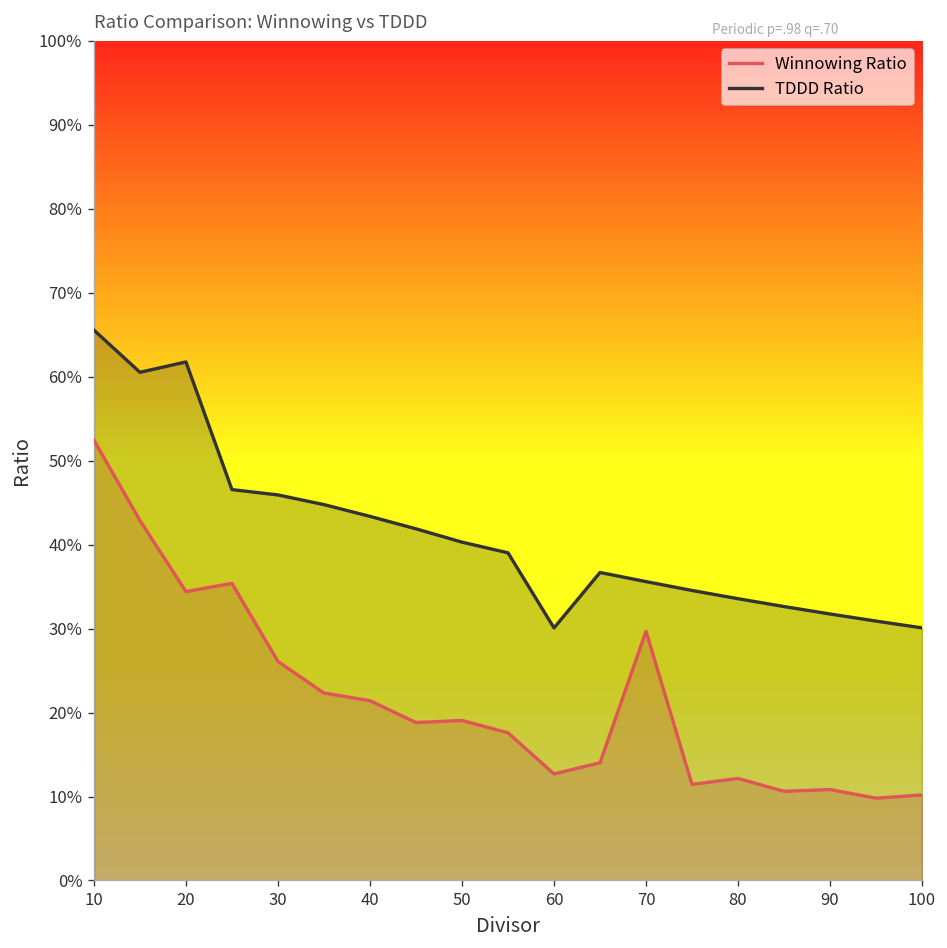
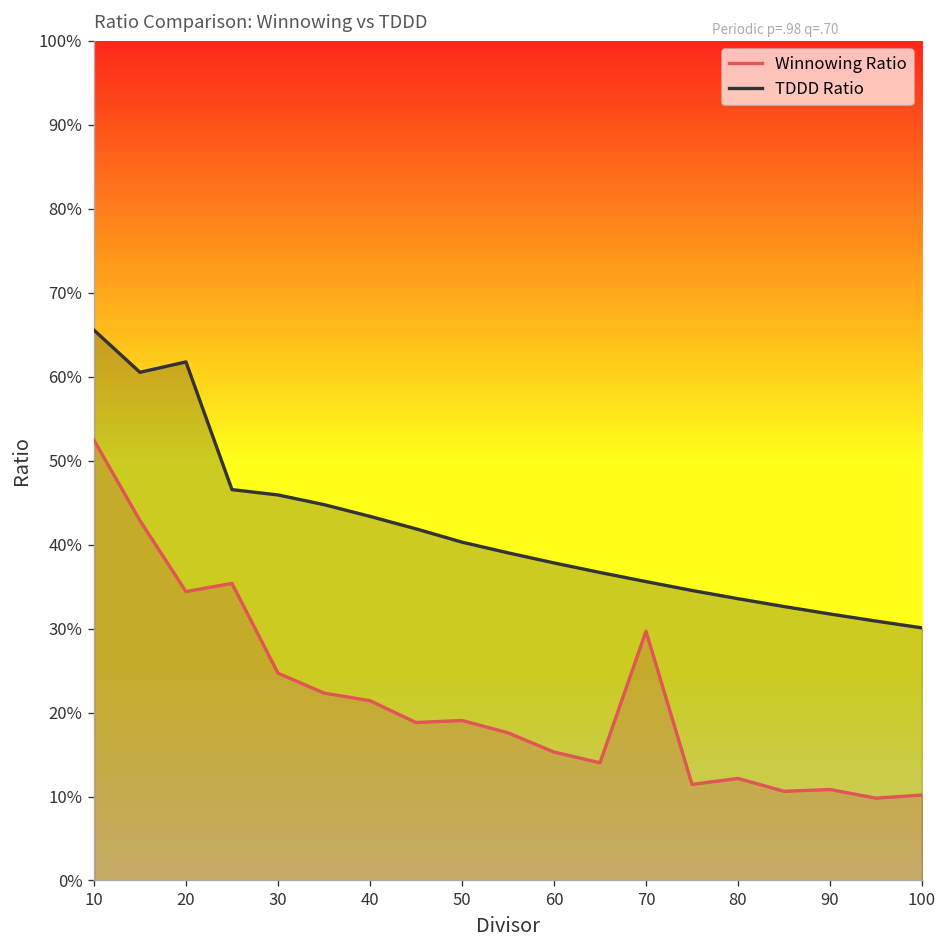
  {
    "Winnowing Ratio": {
      "10": "52%",
      "20": "34%",
-     "30": "26%",
+     "30": "25%",
      "40": "21%",
      "50": "19%",
-     "60": "13%",
+     "60": "15%",
      "70": "30%",
      "80": "12%",
      "90": "11%",
      "100": "10%"
    },
    "TDDD Ratio": {
      "10": "66%",
      "20": "62%",
      "30": "46%",
      "40": "43%",
      "50": "40%",
-     "60": "30%",
+     "60": "38%",
      "70": "36%",
      "80": "34%",
      "90": "32%",
      "100": "30%"
    }
  }
